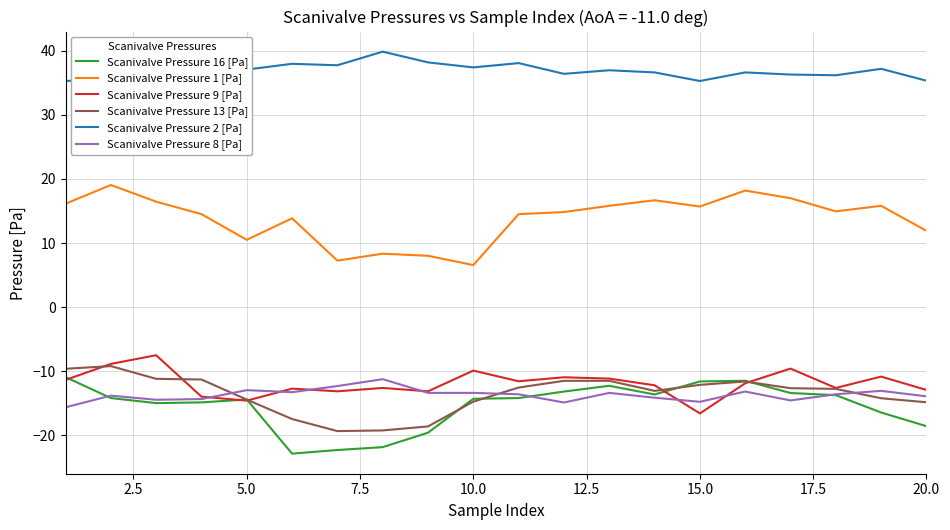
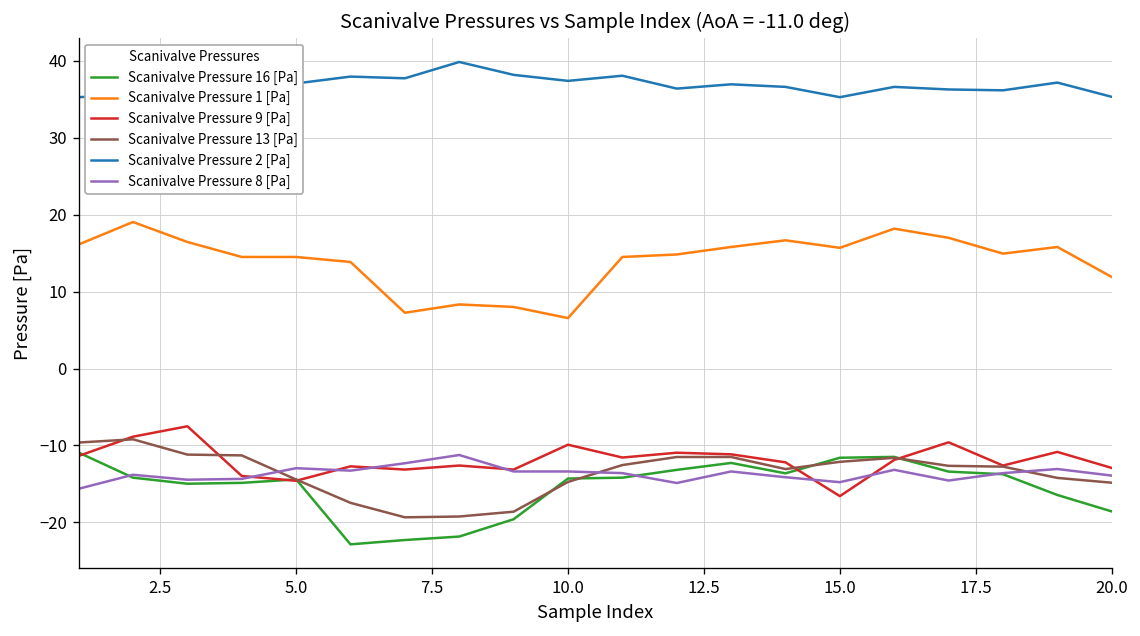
  {
    "Scanivalve Pressure 16 [Pa]": {
      "10.0": -14,
      "15.0": -12,
      "20.0": -19
    },
    "Scanivalve Pressure 1 [Pa]": {
-     "5.0": 11,
+     "5.0": 15,
      "10.0": 7,
      "15.0": 16,
      "20.0": 12
    },
    "Scanivalve Pressure 9 [Pa]": {
      "10.0": -10,
      "15.0": -17,
      "20.0": -13
    },
    "Scanivalve Pressure 13 [Pa]": {
      "10.0": -15,
      "15.0": -12,
      "20.0": -15
    },
    "Scanivalve Pressure 2 [Pa]": {
      "10.0": 37,
      "15.0": 35,
      "20.0": 35
    },
    "Scanivalve Pressure 8 [Pa]": {
      "5.0": -13,
      "10.0": -13,
      "15.0": -15,
      "20.0": -14
    }
  }
